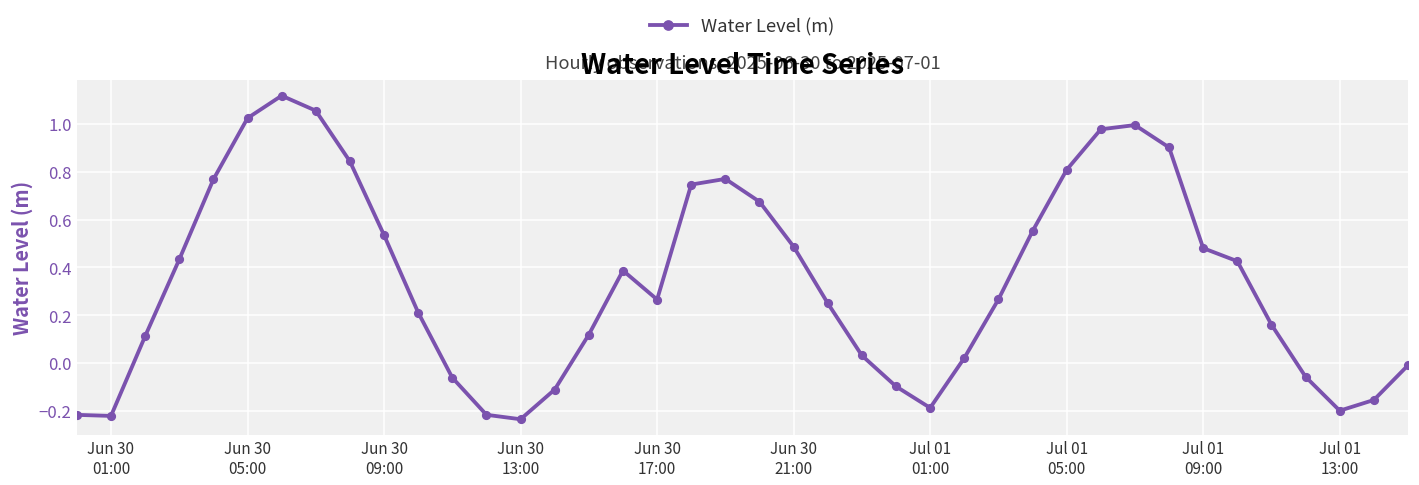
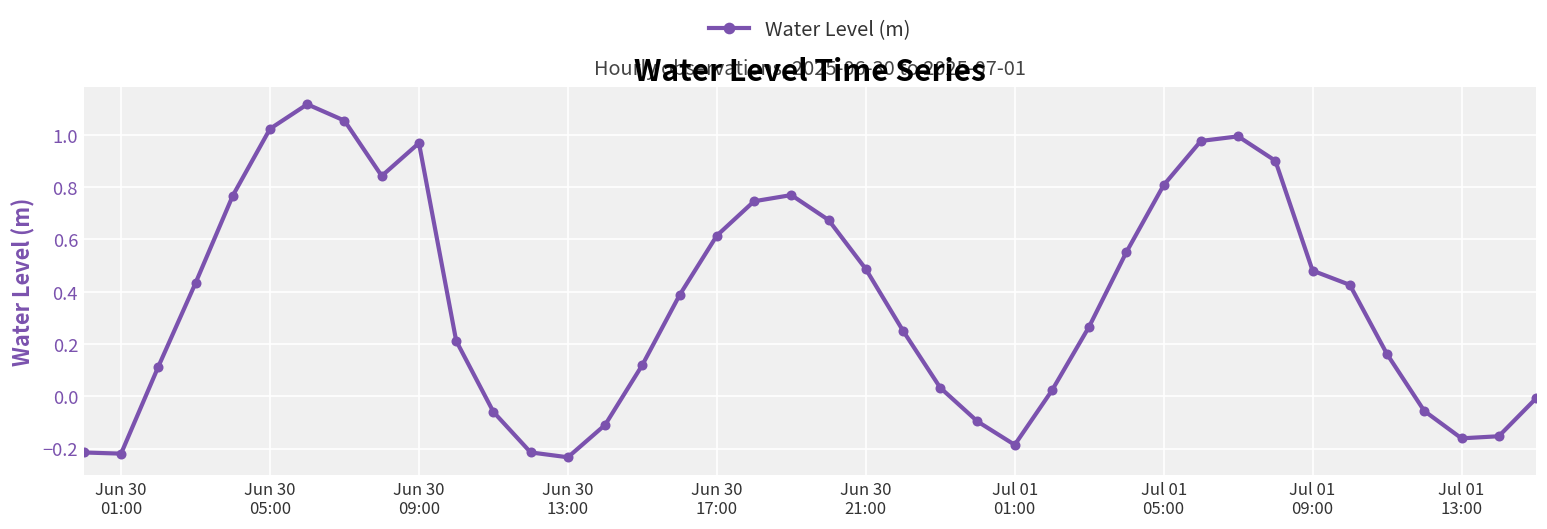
  {
    "Jun 30 01:00": -0.22,
    "Jun 30 05:00": 1.02,
-   "Jun 30 09:00": 0.54,
+   "Jun 30 09:00": 0.97,
    "Jun 30 13:00": -0.23,
-   "Jun 30 17:00": 0.27,
+   "Jun 30 17:00": 0.61,
    "Jun 30 21:00": 0.49,
    "Jul 01 01:00": -0.19,
    "Jul 01 05:00": 0.81,
    "Jul 01 09:00": 0.48,
-   "Jul 01 13:00": -0.20
+   "Jul 01 13:00": -0.16
  }
